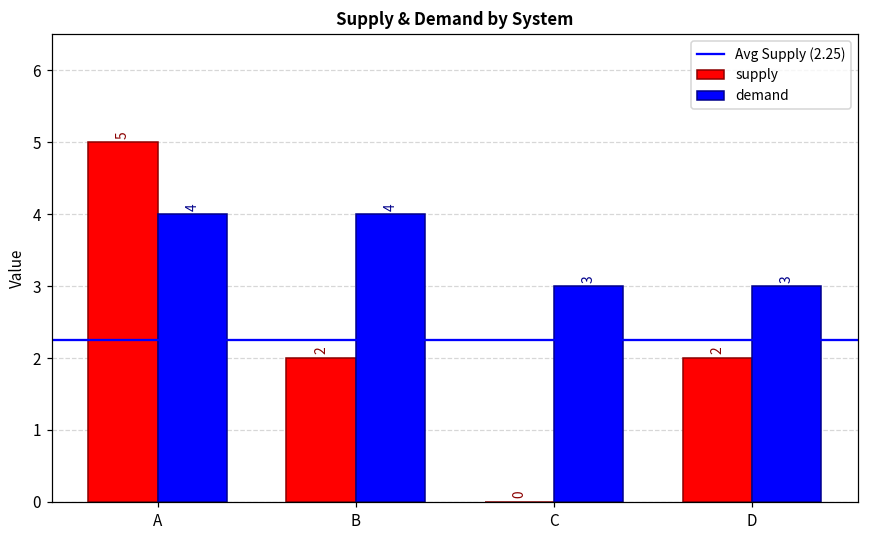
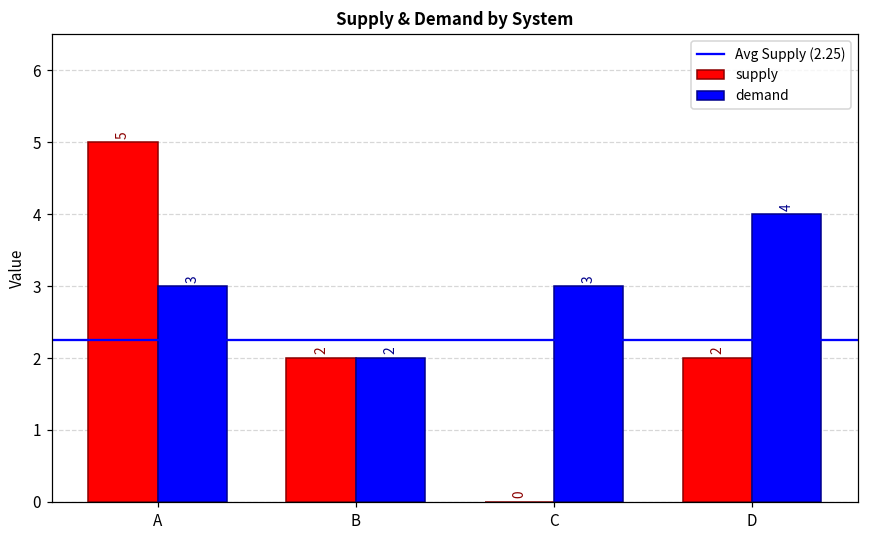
  {
    "supply": {
      "A": 5,
      "B": 2,
      "C": 0,
      "D": 2
    },
    "demand": {
-     "A": 4,
-     "B": 4,
+     "A": 3,
+     "B": 2,
      "C": 3,
-     "D": 3
+     "D": 4
    }
  }
